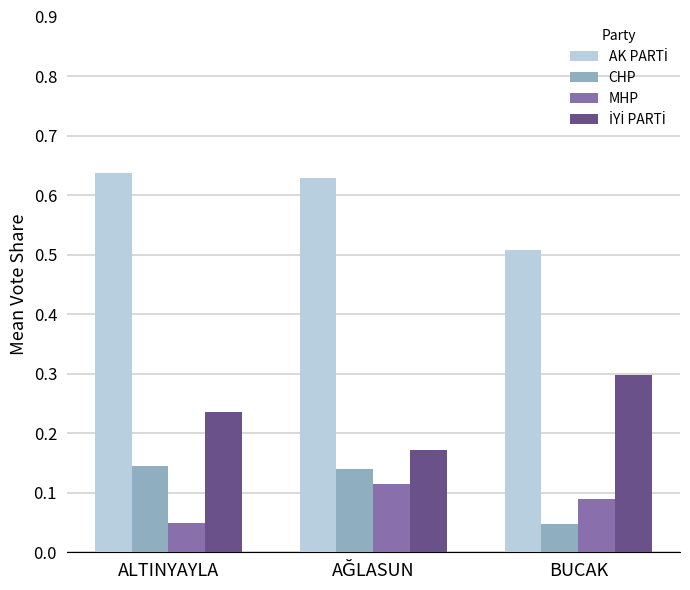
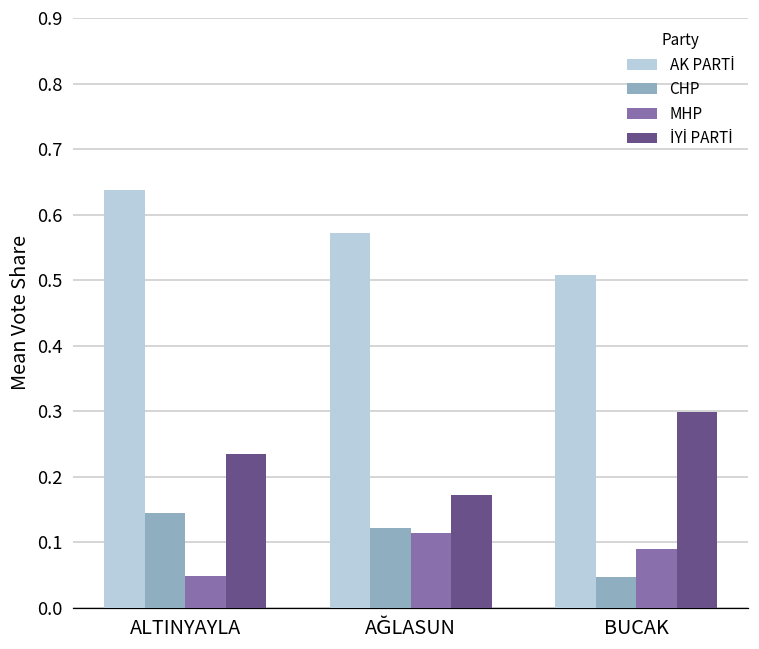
  {
    "AK PARTİ": {
      "ALTINYAYLA": 0.64,
-     "AĞLASUN": 0.63,
+     "AĞLASUN": 0.57,
      "BUCAK": 0.51
    },
    "CHP": {
      "ALTINYAYLA": 0.14,
-     "AĞLASUN": 0.14,
+     "AĞLASUN": 0.12,
      "BUCAK": 0.05
    }
  }
